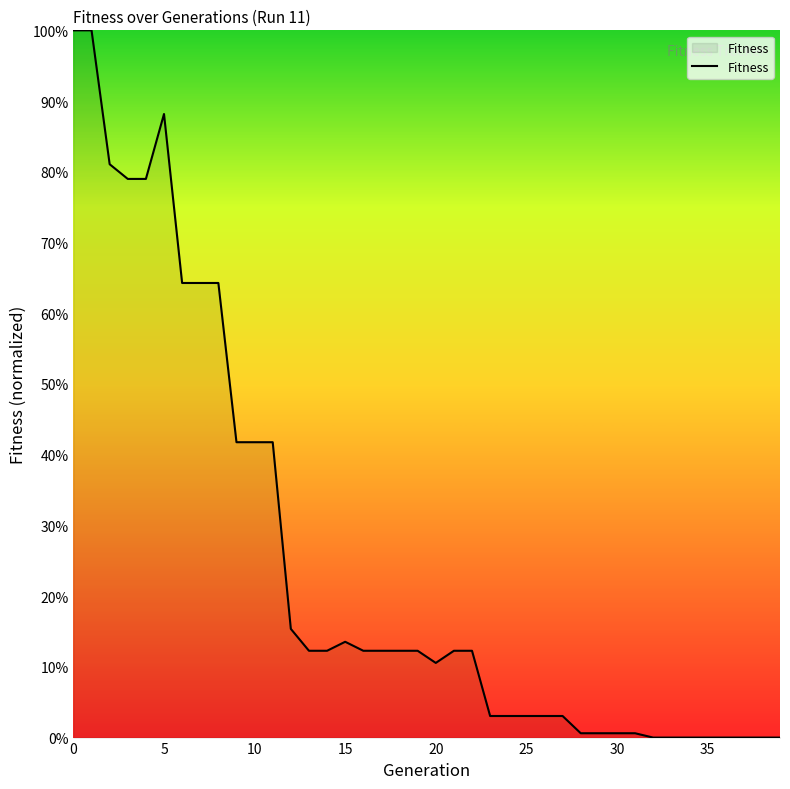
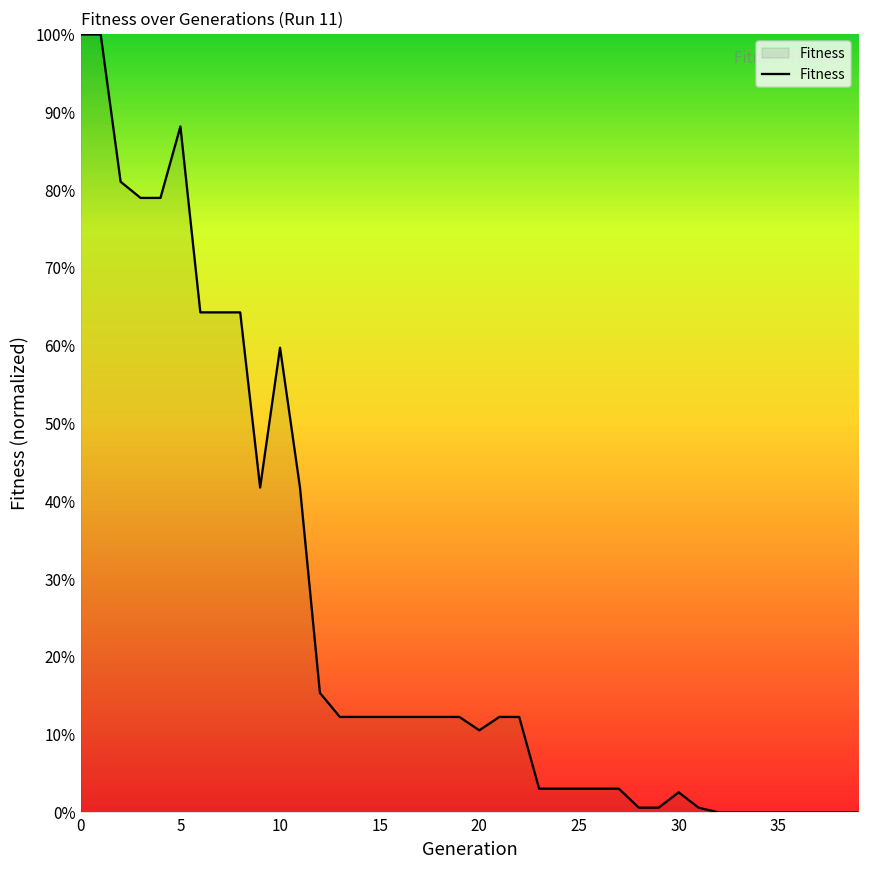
  {
    "0": "100%",
    "5": "88%",
-   "10": "42%",
-   "15": "14%",
+   "10": "60%",
+   "15": "12%",
    "20": "11%",
    "25": "3%",
-   "30": "1%",
+   "30": "3%",
    "35": "0%"
  }
